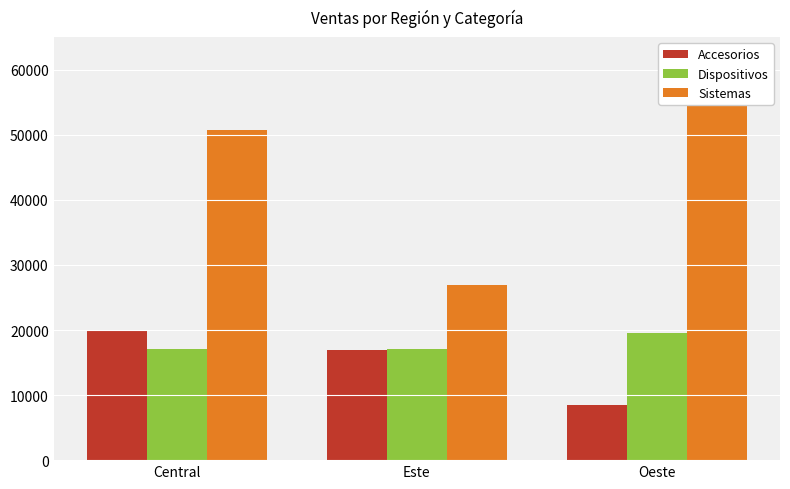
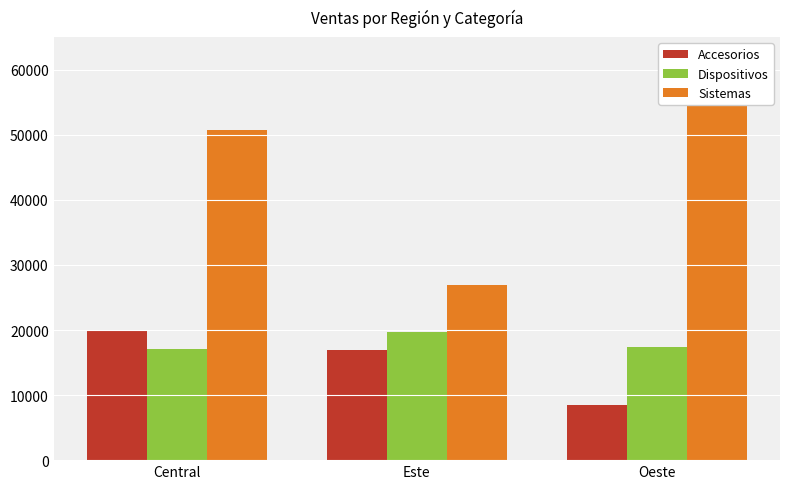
  {
    "Accesorios": {
      "Central": 20000,
      "Este": 17000,
      "Oeste": 9000
    },
    "Dispositivos": {
      "Central": 17000,
-     "Este": 17000,
-     "Oeste": 19000
+     "Este": 20000,
+     "Oeste": 17000
    },
    "Sistemas": {
      "Central": 51000,
      "Este": 27000
    }
  }
